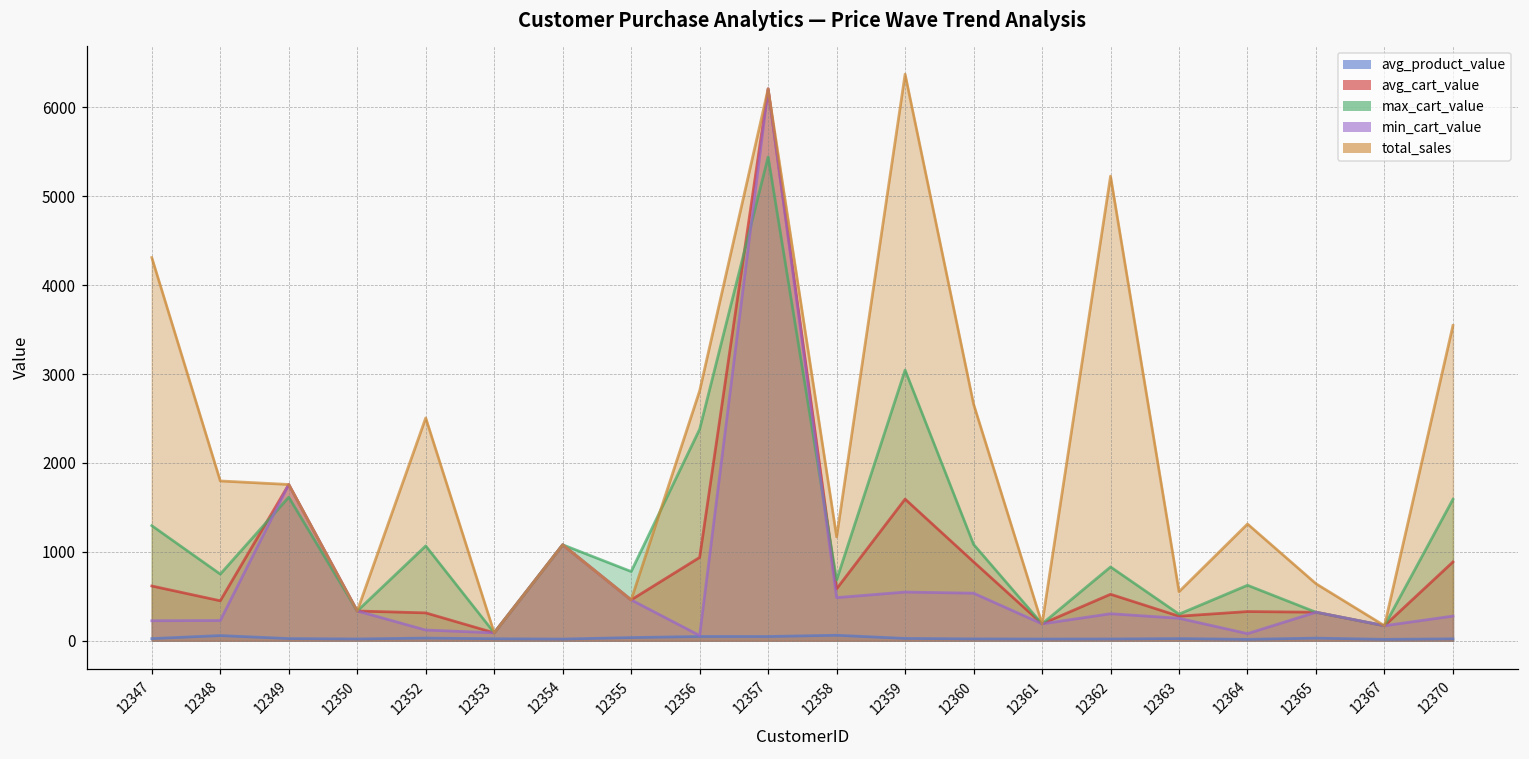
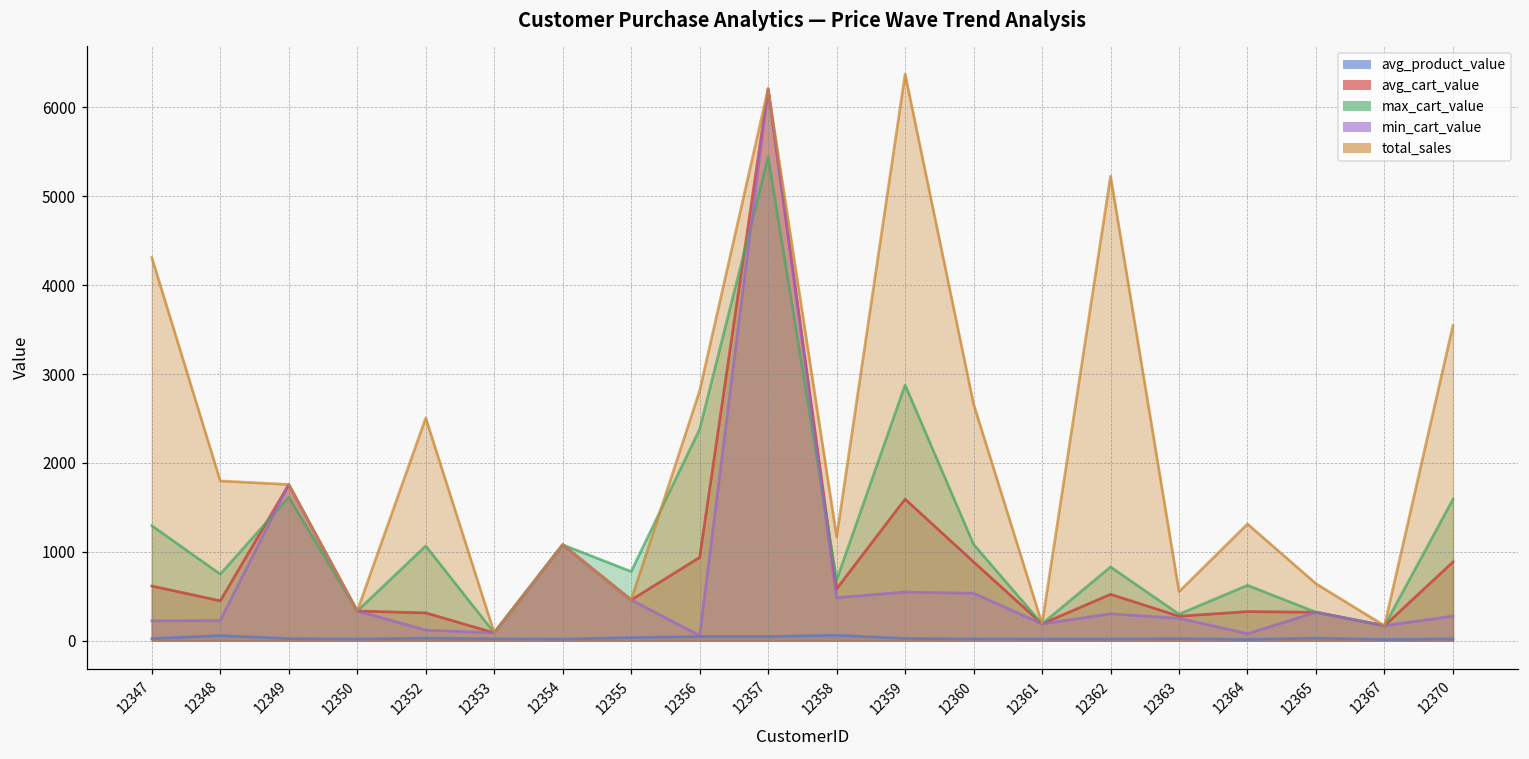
  {
    "max_cart_value": {
      "12347": 1300,
      "12348": 700,
      "12349": 1600,
      "12352": 1100,
      "12355": 800,
      "12356": 2400,
      "12357": 5400,
      "12358": 700,
-     "12359": 3000,
+     "12359": 2900,
      "12360": 1100,
      "12362": 800,
      "12364": 600,
      "12370": 1600
    }
  }
